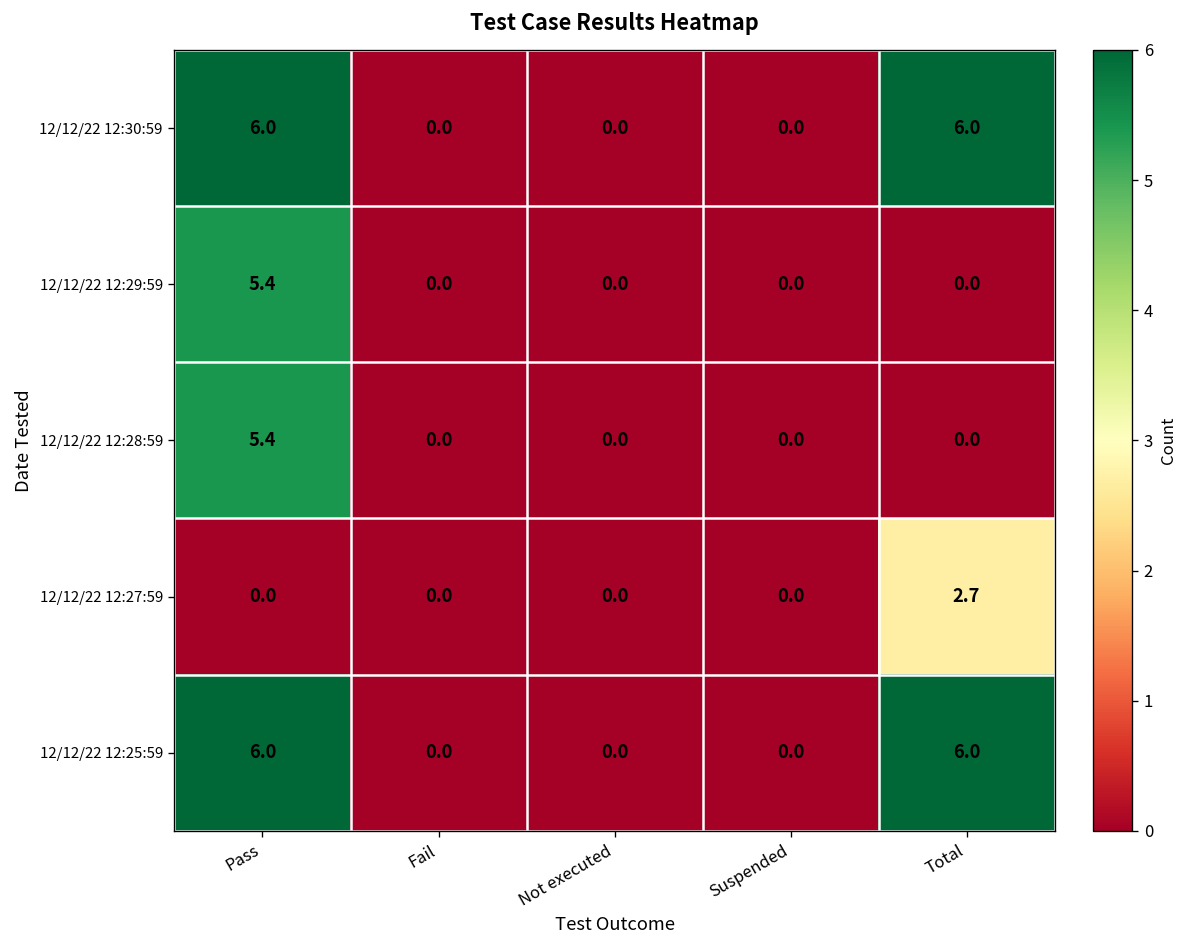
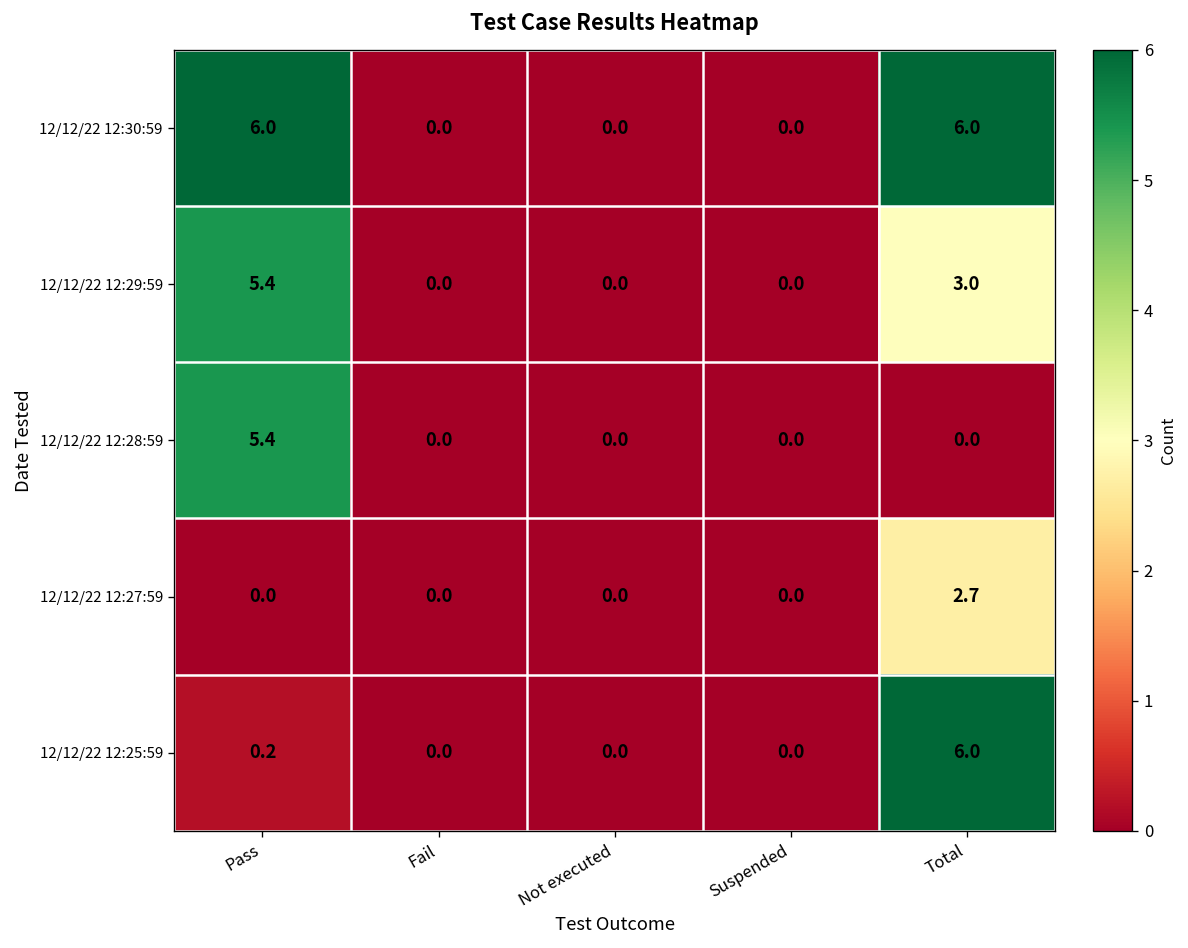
  {
    "12/12/22 12:30:59": {
      "Pass": 6.0,
      "Fail": 0.0,
      "Not executed": 0.0,
      "Suspended": 0.0,
      "Total": 6.0
    },
    "12/12/22 12:29:59": {
      "Pass": 5.4,
      "Fail": 0.0,
      "Not executed": 0.0,
      "Suspended": 0.0,
-     "Total": 0.0
+     "Total": 3.0
    },
    "12/12/22 12:28:59": {
      "Pass": 5.4,
      "Fail": 0.0,
      "Not executed": 0.0,
      "Suspended": 0.0,
      "Total": 0.0
    },
    "12/12/22 12:27:59": {
      "Pass": 0.0,
      "Fail": 0.0,
      "Not executed": 0.0,
      "Suspended": 0.0,
      "Total": 2.7
    },
    "12/12/22 12:25:59": {
-     "Pass": 6.0,
+     "Pass": 0.2,
      "Fail": 0.0,
      "Not executed": 0.0,
      "Suspended": 0.0,
      "Total": 6.0
    }
  }
